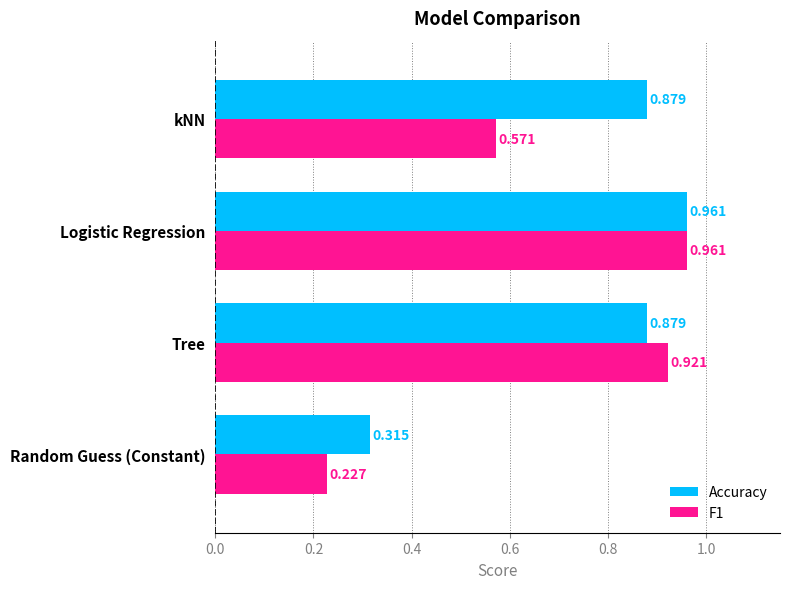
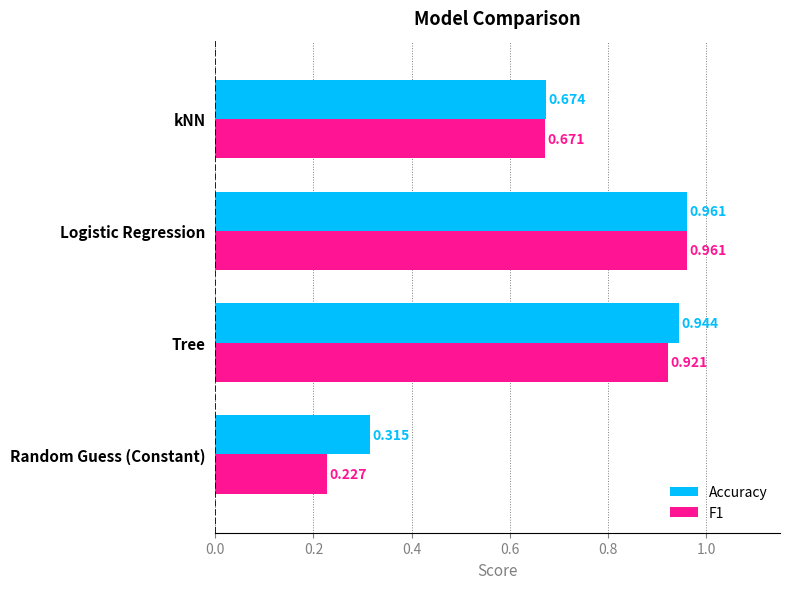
  {
    "Accuracy": {
-     "kNN": 0.879,
+     "kNN": 0.674,
      "Logistic Regression": 0.961,
-     "Tree": 0.879,
+     "Tree": 0.944,
      "Random Guess (Constant)": 0.315
    },
    "F1": {
-     "kNN": 0.571,
+     "kNN": 0.671,
      "Logistic Regression": 0.961,
      "Tree": 0.921,
      "Random Guess (Constant)": 0.227
    }
  }
